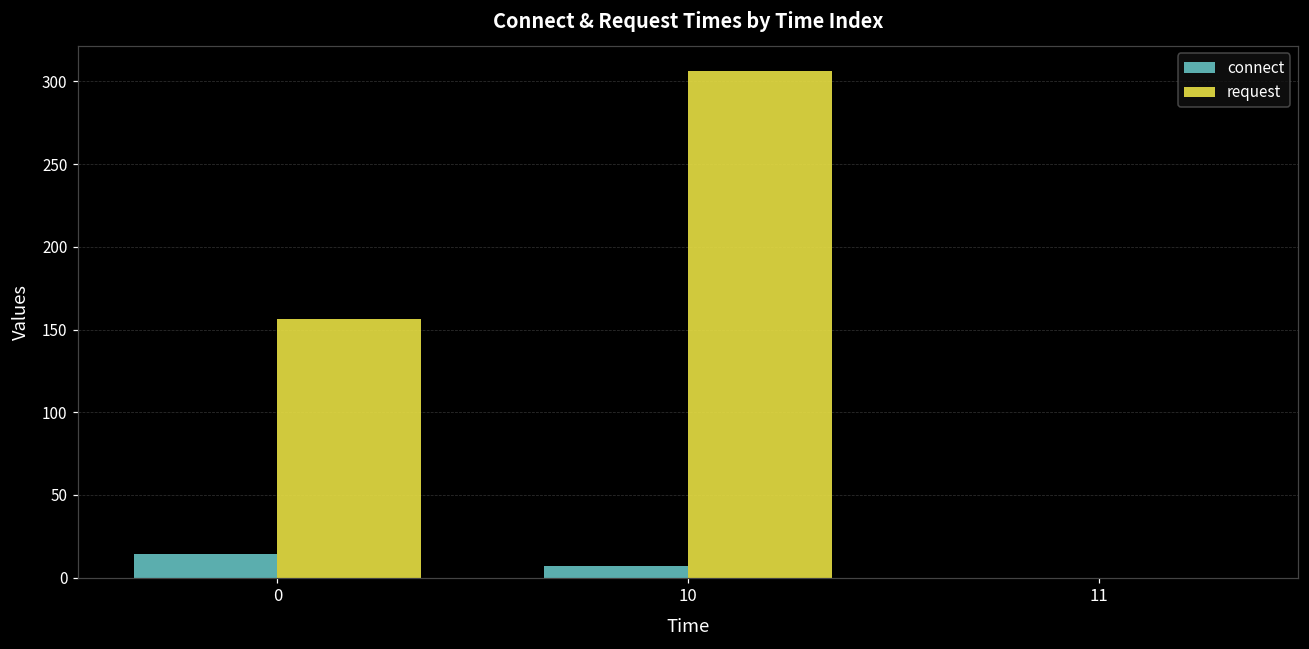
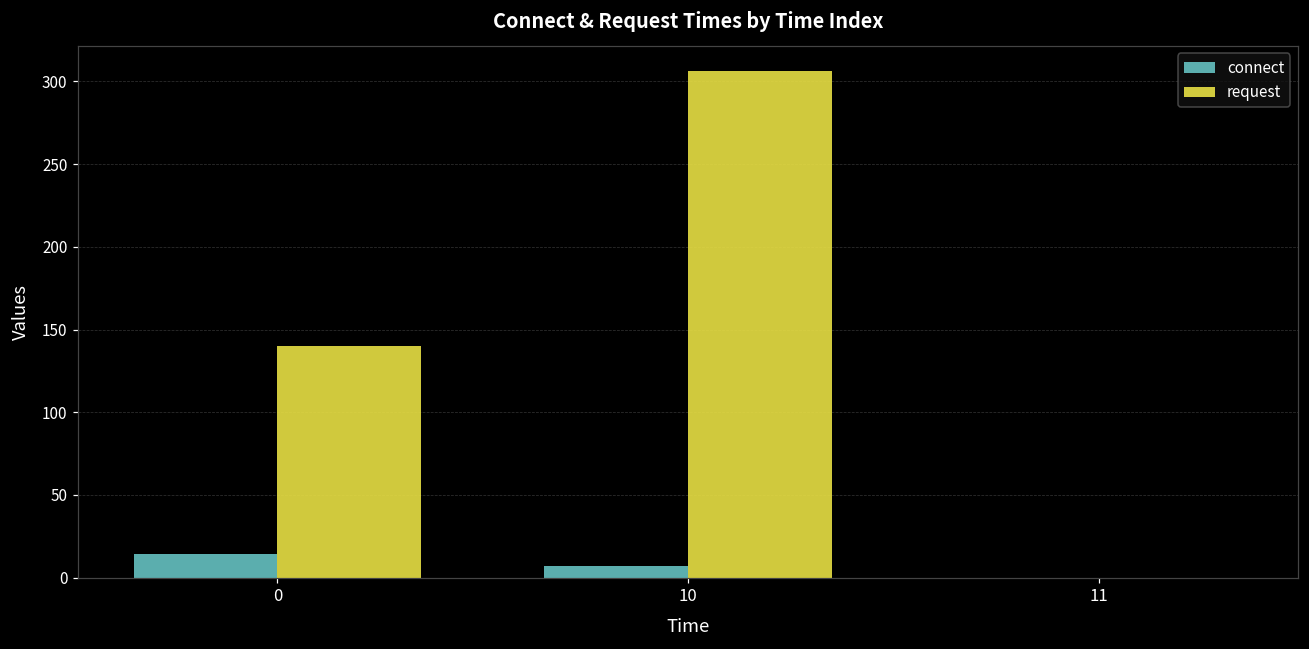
  {
    "connect": {
      "0": 14,
      "10": 7,
      "11": 0
    },
    "request": {
-     "0": 156,
+     "0": 140,
      "10": 306,
      "11": 0
    }
  }
